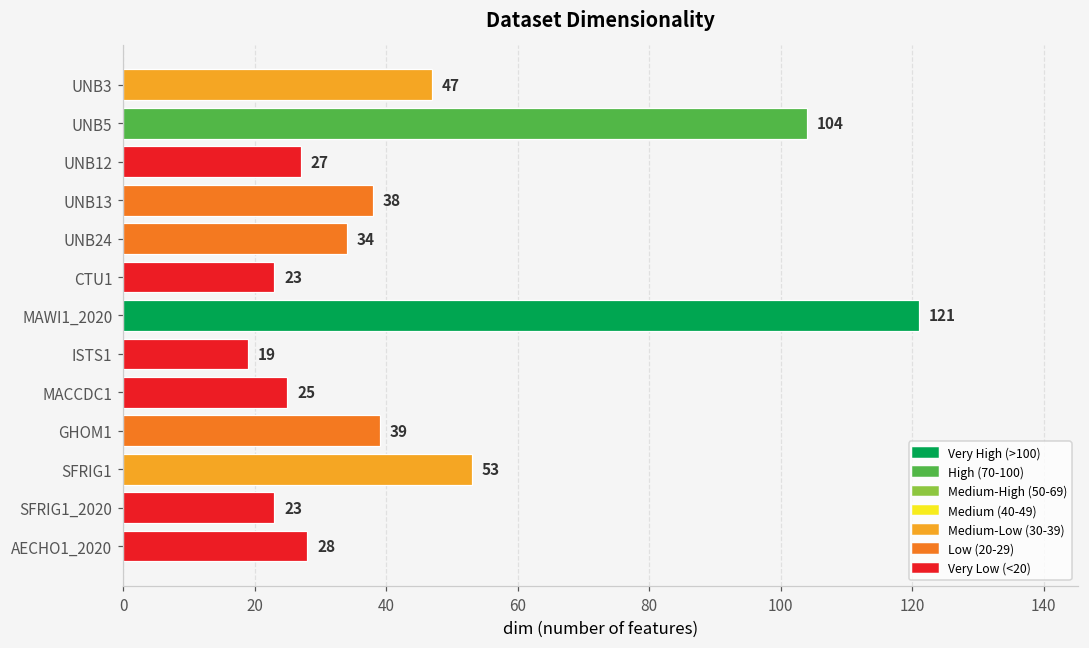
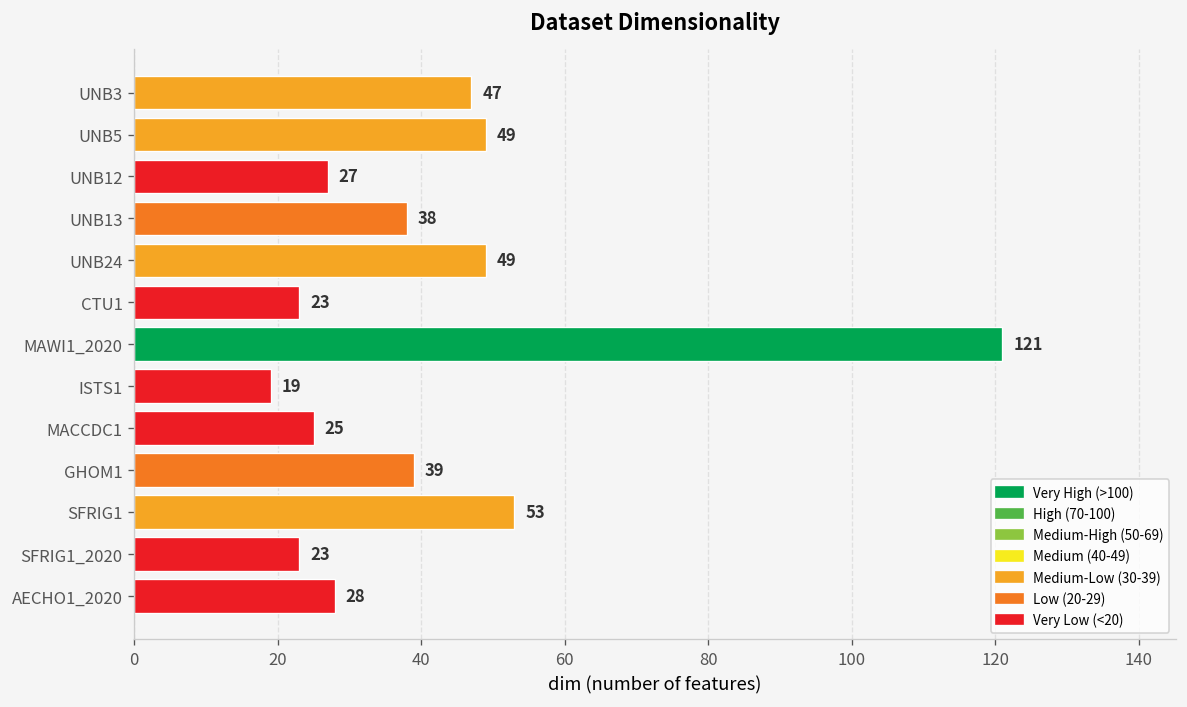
  {
    "UNB3": 47,
-   "UNB5": 104,
+   "UNB5": 49,
    "UNB12": 27,
    "UNB13": 38,
-   "UNB24": 34,
+   "UNB24": 49,
    "CTU1": 23,
    "MAWI1_2020": 121,
    "ISTS1": 19,
    "MACCDC1": 25,
    "GHOM1": 39,
    "SFRIG1": 53,
    "SFRIG1_2020": 23,
    "AECHO1_2020": 28
  }
